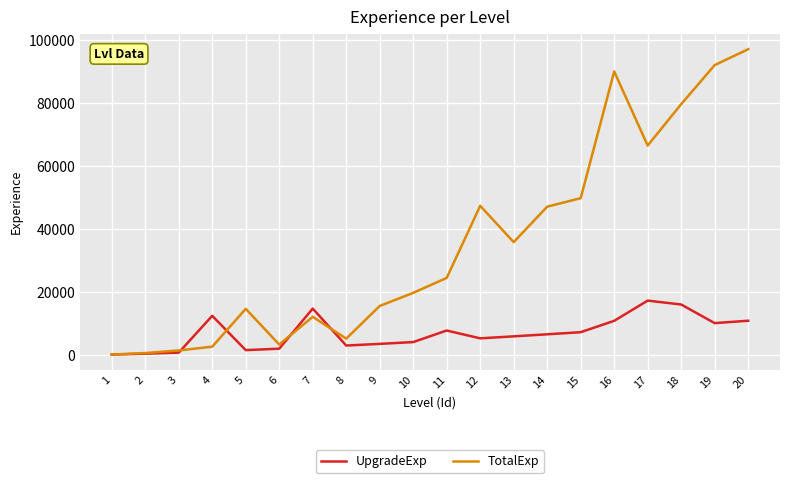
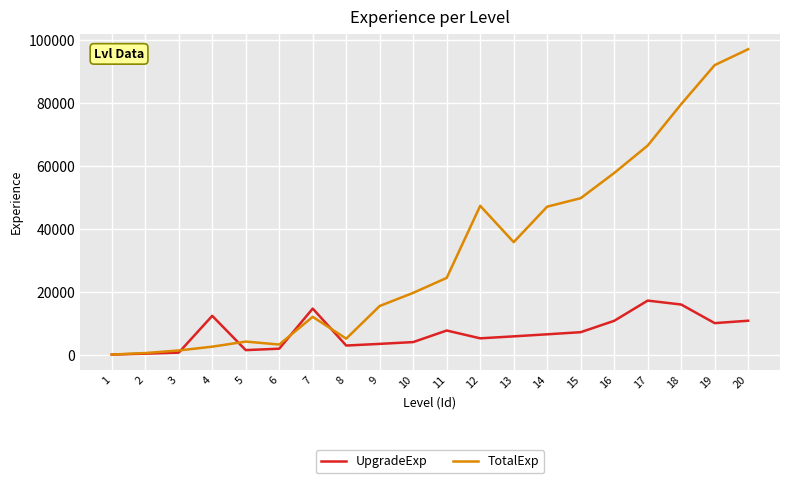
  {
    "UpgradeExp": {
      "4": 13000,
      "5": 2000,
      "6": 2000,
      "7": 15000,
      "8": 3000,
      "9": 4000,
      "10": 4000,
      "11": 8000,
      "12": 5000,
      "13": 6000,
      "14": 7000,
      "15": 7000,
      "16": 11000,
      "17": 17000,
      "18": 16000,
      "19": 10000,
      "20": 11000
    },
    "TotalExp": {
      "4": 3000,
-     "5": 15000,
+     "5": 4000,
      "6": 3000,
      "7": 12000,
      "8": 5000,
      "9": 16000,
      "10": 20000,
      "11": 25000,
      "12": 47000,
      "13": 36000,
      "14": 47000,
      "15": 50000,
-     "16": 90000,
+     "16": 58000,
      "17": 67000,
      "18": 80000,
      "19": 92000,
      "20": 97000
    }
  }
